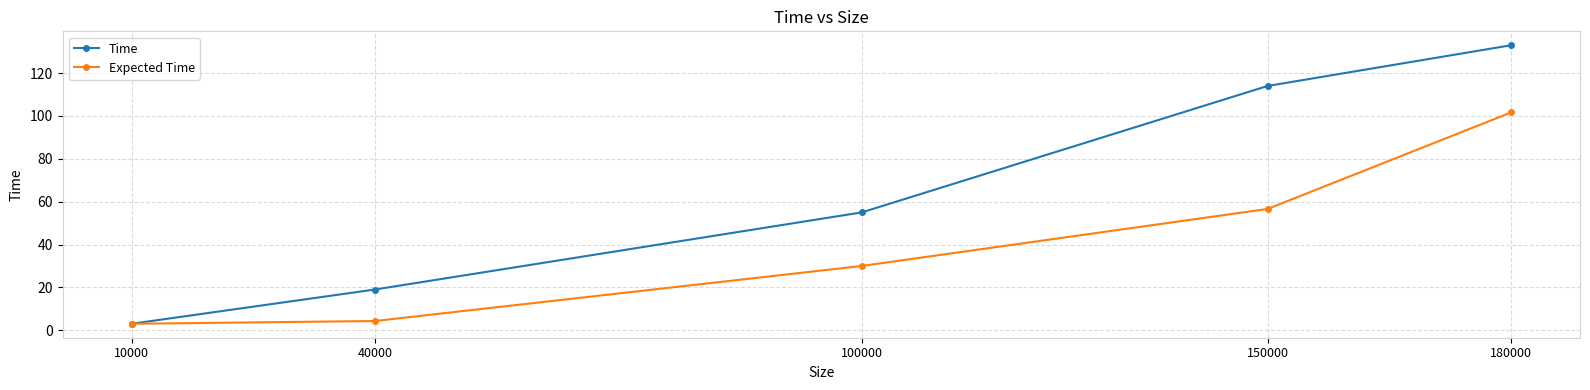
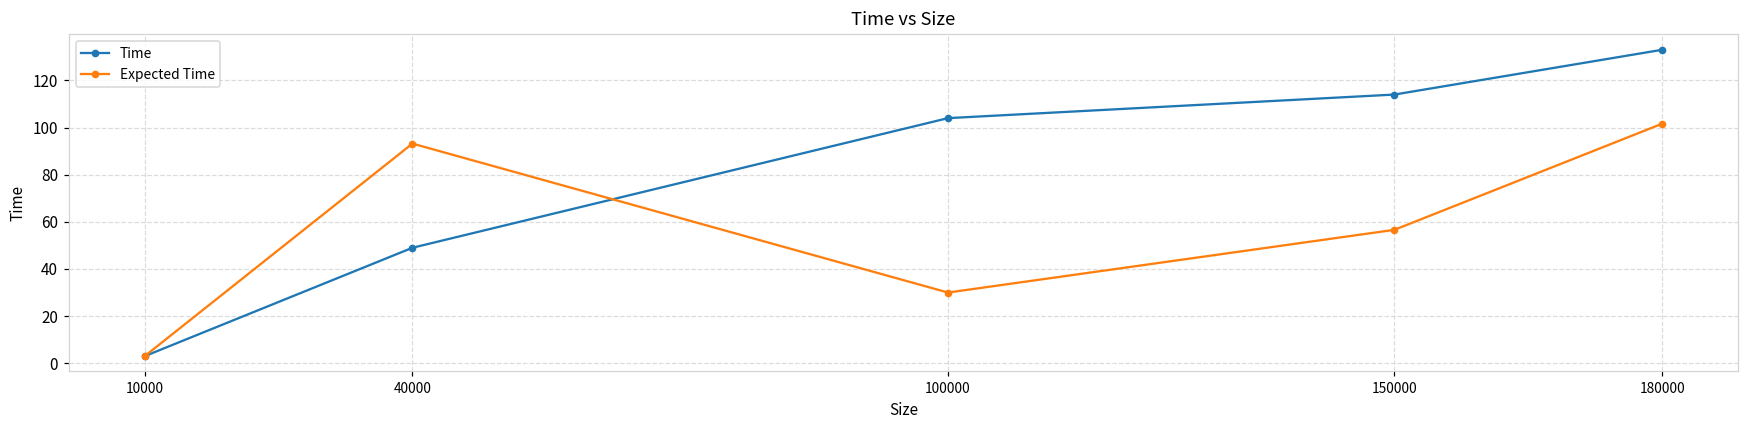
  {
    "Time": {
-     "40000": 19,
-     "100000": 55,
+     "40000": 49,
+     "100000": 104,
      "150000": 114,
      "180000": 133
    },
    "Expected Time": {
-     "40000": 4,
+     "40000": 93,
      "100000": 30,
      "150000": 57,
      "180000": 102
    }
  }
